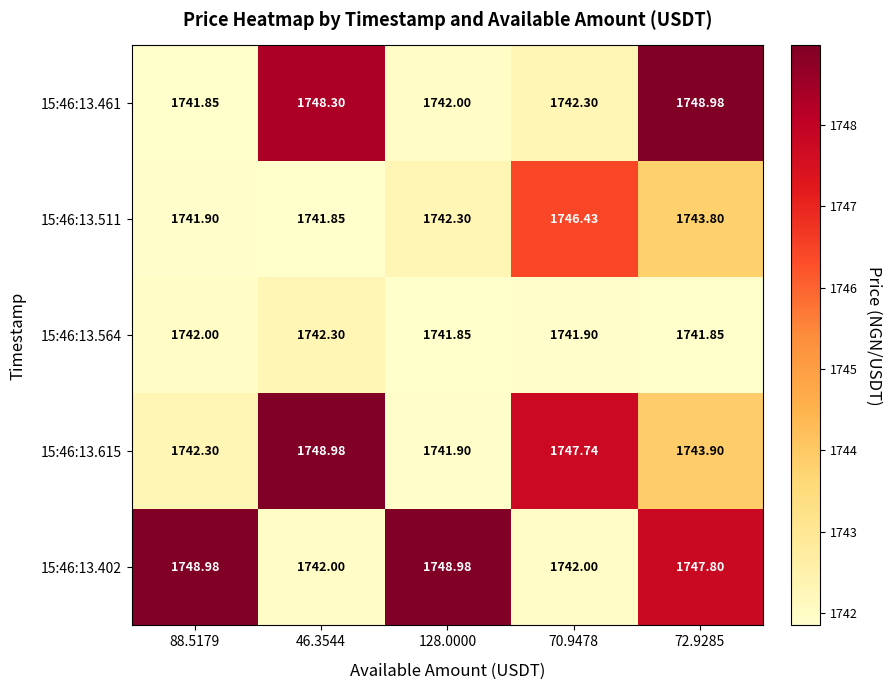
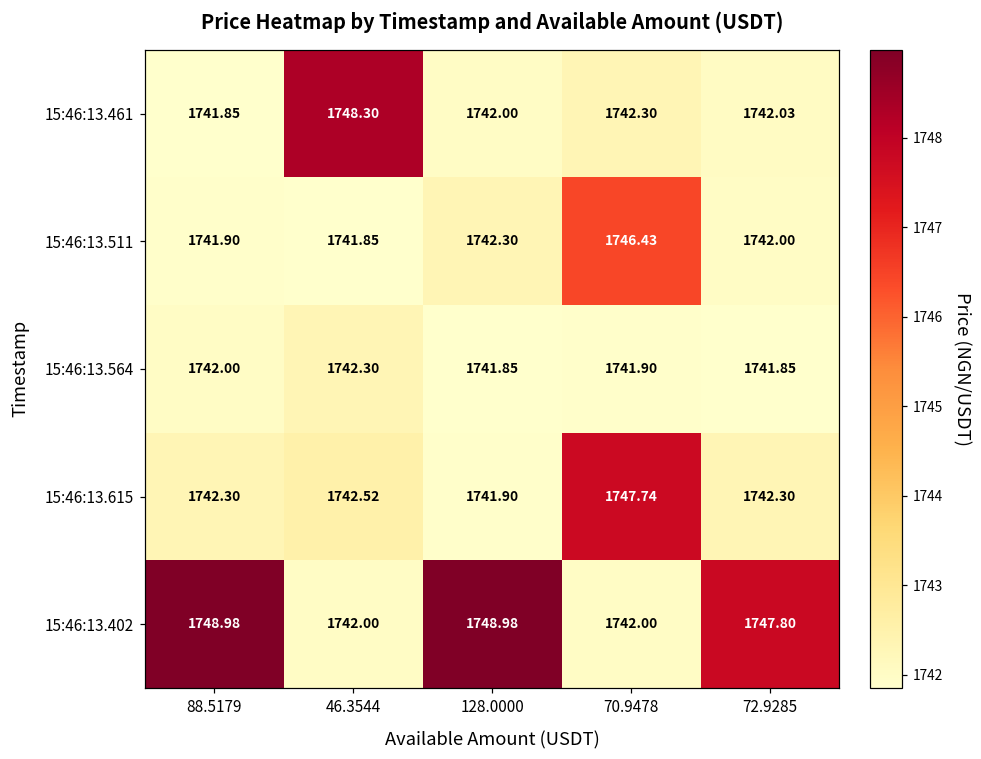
  {
    "15:46:13.461": {
      "88.5179": 1741.85,
      "46.3544": 1748.30,
      "128.0000": 1742.00,
      "70.9478": 1742.30,
-     "72.9285": 1748.98
+     "72.9285": 1742.03
    },
    "15:46:13.511": {
      "88.5179": 1741.90,
      "46.3544": 1741.85,
      "128.0000": 1742.30,
      "70.9478": 1746.43,
-     "72.9285": 1743.80
+     "72.9285": 1742.00
    },
    "15:46:13.564": {
      "88.5179": 1742.00,
      "46.3544": 1742.30,
      "128.0000": 1741.85,
      "70.9478": 1741.90,
      "72.9285": 1741.85
    },
    "15:46:13.615": {
      "88.5179": 1742.30,
-     "46.3544": 1748.98,
+     "46.3544": 1742.52,
      "128.0000": 1741.90,
      "70.9478": 1747.74,
-     "72.9285": 1743.90
+     "72.9285": 1742.30
    },
    "15:46:13.402": {
      "88.5179": 1748.98,
      "46.3544": 1742.00,
      "128.0000": 1748.98,
      "70.9478": 1742.00,
      "72.9285": 1747.80
    }
  }
